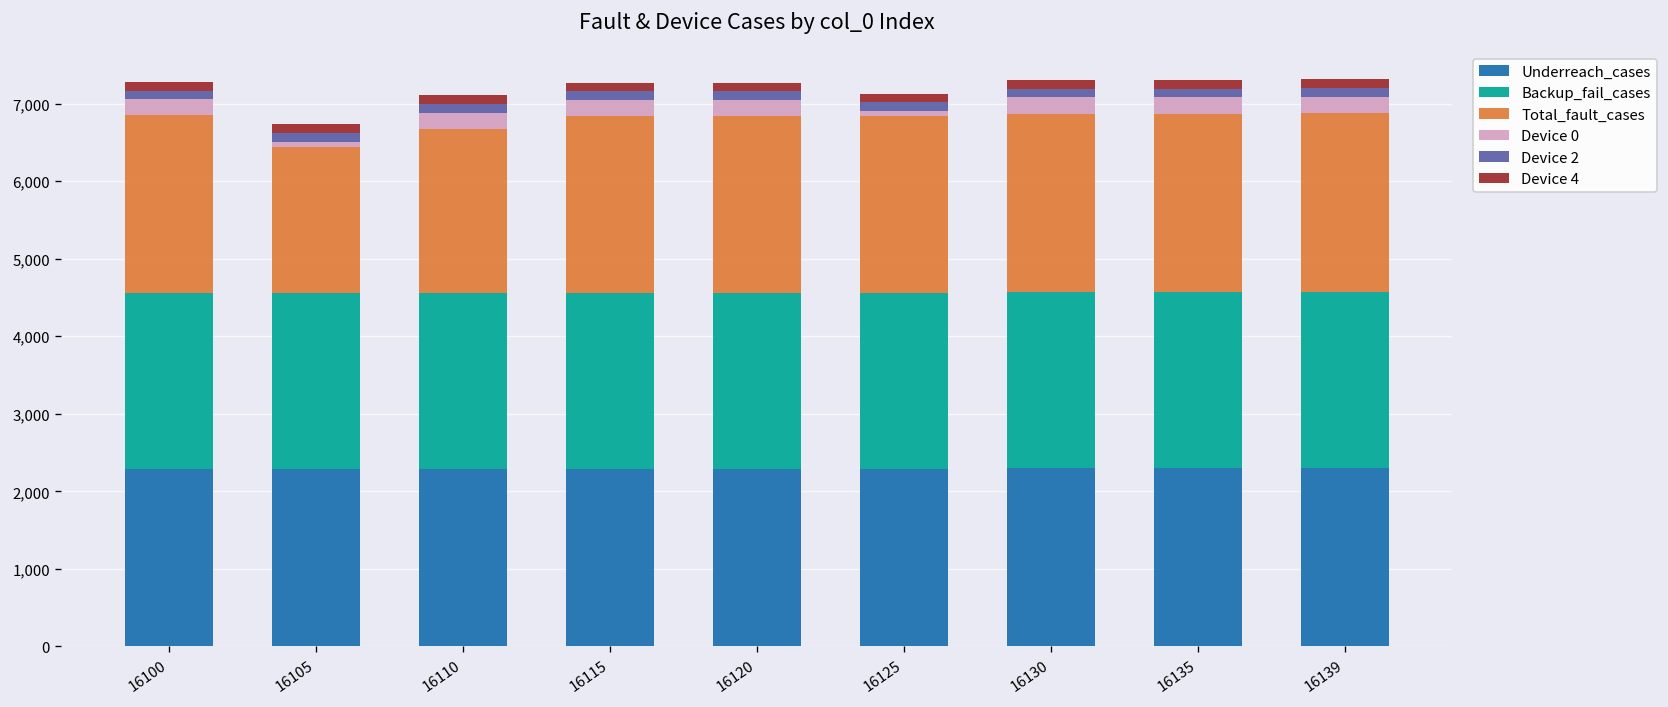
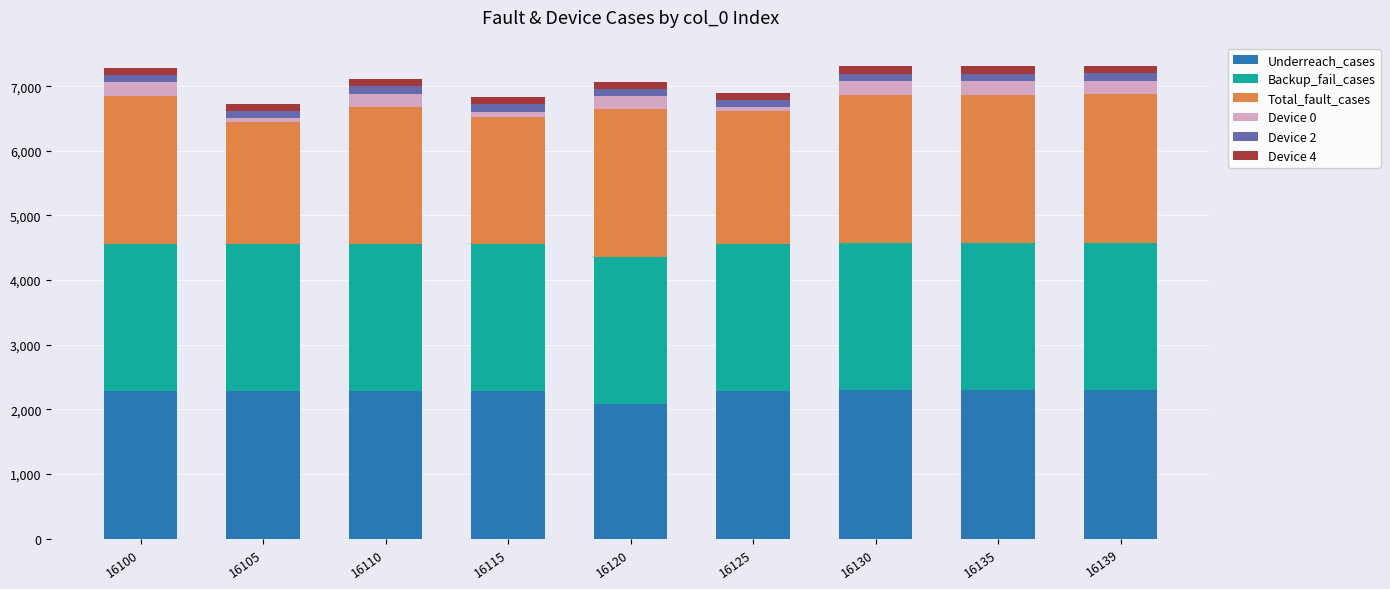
  {
    "Underreach_cases": {
      "16100": "2,300",
      "16105": "2,300",
      "16110": "2,300",
      "16115": "2,300",
-     "16120": "2,300",
+     "16120": "2,100",
      "16125": "2,300",
      "16130": "2,300",
      "16135": "2,300",
      "16139": "2,300"
    },
    "Backup_fail_cases": {
      "16100": "2,300",
      "16105": "2,300",
      "16110": "2,300",
      "16115": "2,300",
      "16120": "2,300",
      "16125": "2,300",
      "16130": "2,300",
      "16135": "2,300",
      "16139": "2,300"
    },
    "Total_fault_cases": {
      "16100": "2,300",
      "16105": "1,900",
      "16110": "2,100",
-     "16115": "2,300",
+     "16115": "2,000",
      "16120": "2,300",
-     "16125": "2,300",
+     "16125": "2,100",
      "16130": "2,300",
      "16135": "2,300",
      "16139": "2,300"
    },
    "Device 0": {
      "16100": "200",
      "16105": "100",
      "16110": "200",
-     "16115": "200",
+     "16115": "100",
      "16120": "200",
      "16125": "100",
      "16130": "200",
      "16135": "200",
      "16139": "200"
    },
    "Device 2": {
      "16100": "100",
      "16105": "100",
      "16110": "100",
      "16115": "100",
      "16120": "100",
      "16125": "100",
      "16130": "100",
      "16135": "100",
      "16139": "100"
    },
    "Device 4": {
      "16100": "100",
      "16105": "100",
      "16110": "100",
      "16115": "100",
      "16120": "100",
      "16125": "100",
      "16130": "100",
      "16135": "100",
      "16139": "100"
    }
  }
